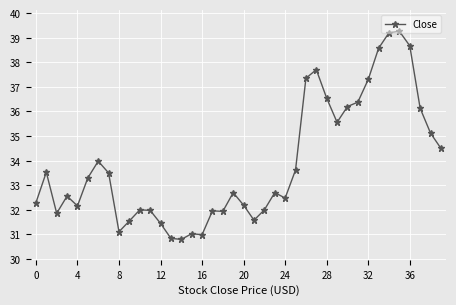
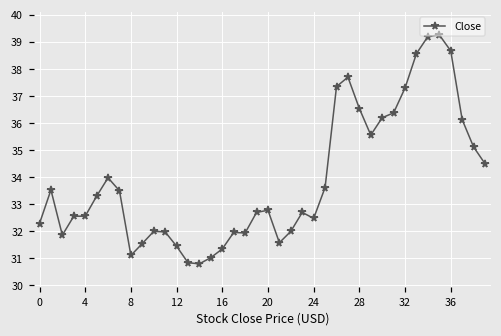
  {
    "0": 32.3,
-   "4": 32.2,
+   "4": 32.6,
    "8": 31.1,
    "12": 31.5,
-   "16": 31.0,
-   "20": 32.2,
+   "16": 31.4,
+   "20": 32.8,
    "24": 32.5,
    "28": 36.5,
    "32": 37.3,
    "36": 38.7
  }
